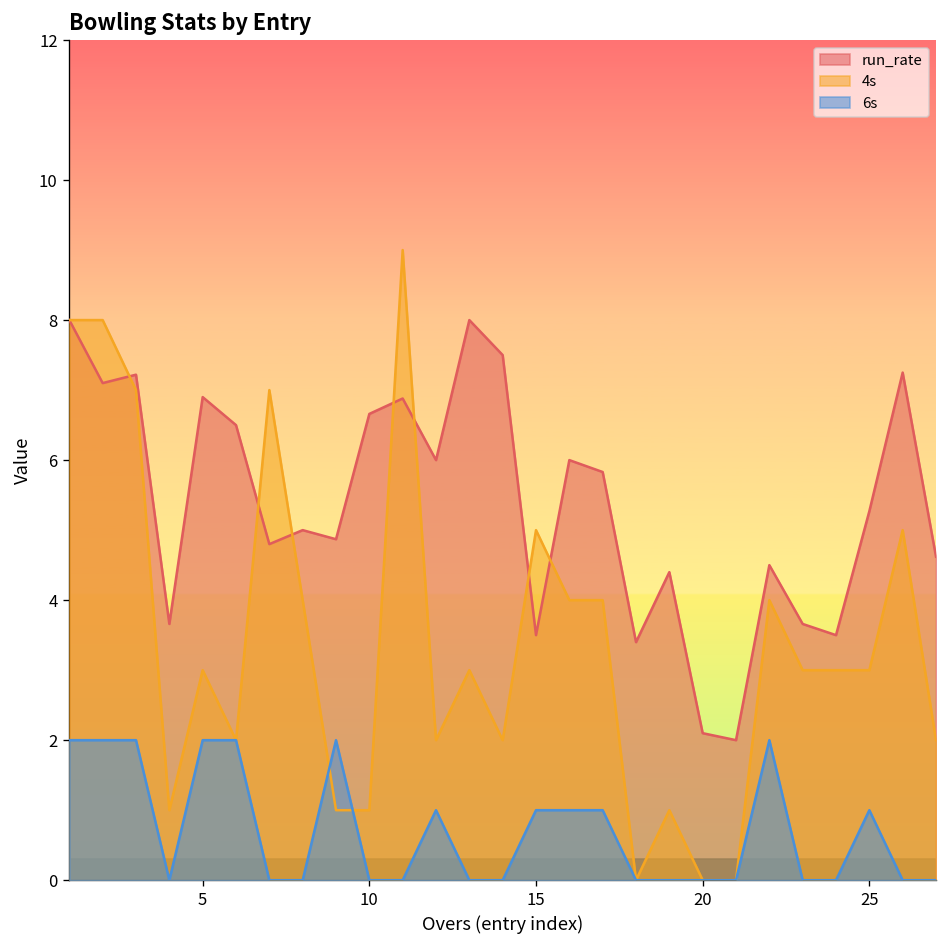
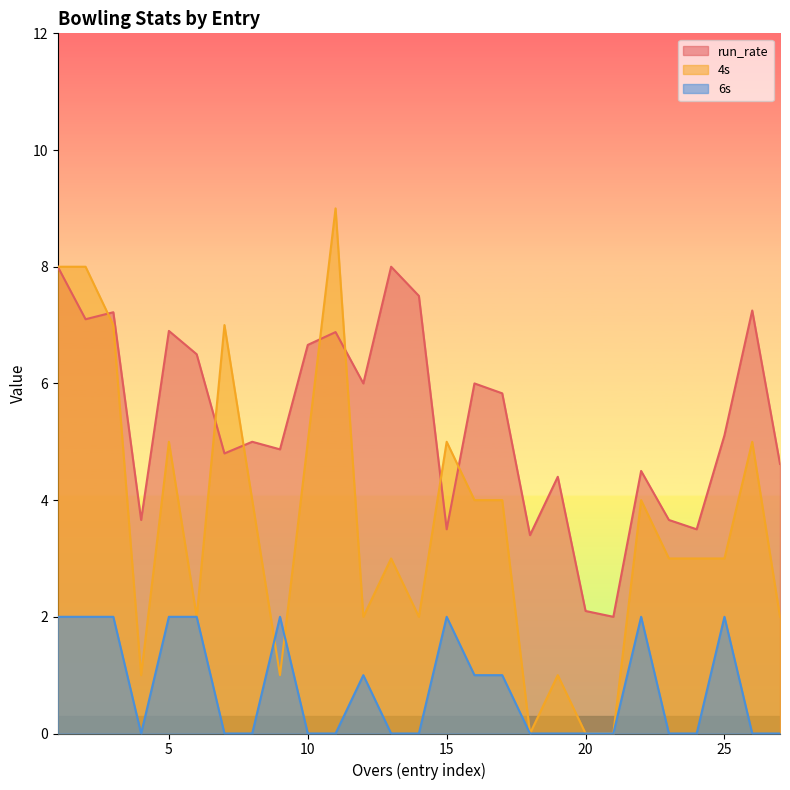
  {
    "run_rate": {
      "5": 6.9,
      "10": 6.7,
      "15": 3.5,
      "20": 2.1,
-     "25": 5.3
+     "25": 5.1
    },
    "4s": {
-     "5": 3,
-     "10": 1,
+     "5": 5,
+     "10": 5,
      "15": 5,
      "25": 3
    },
    "6s": {
      "5": 2,
-     "15": 1,
-     "25": 1
+     "15": 2,
+     "25": 2
    }
  }
